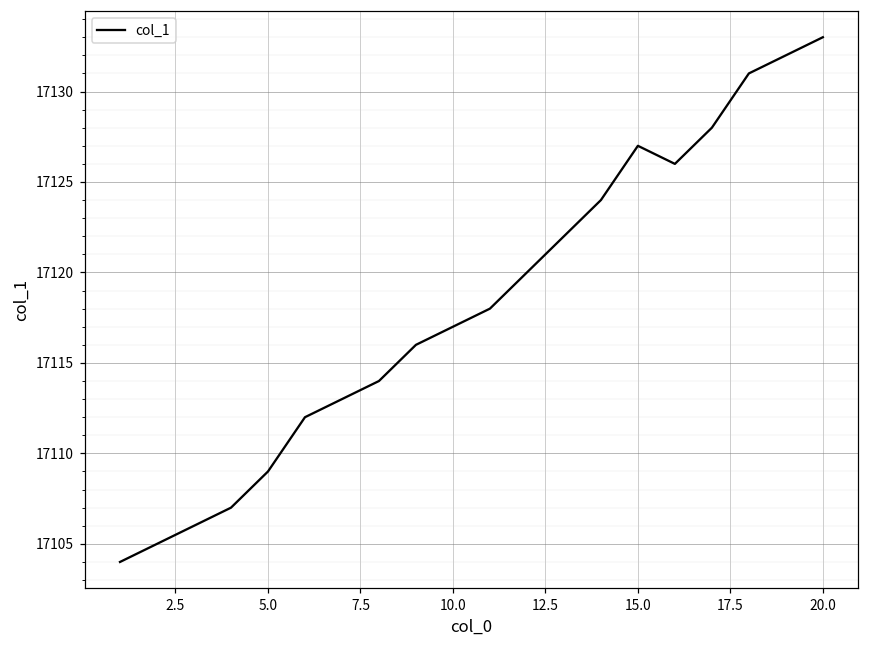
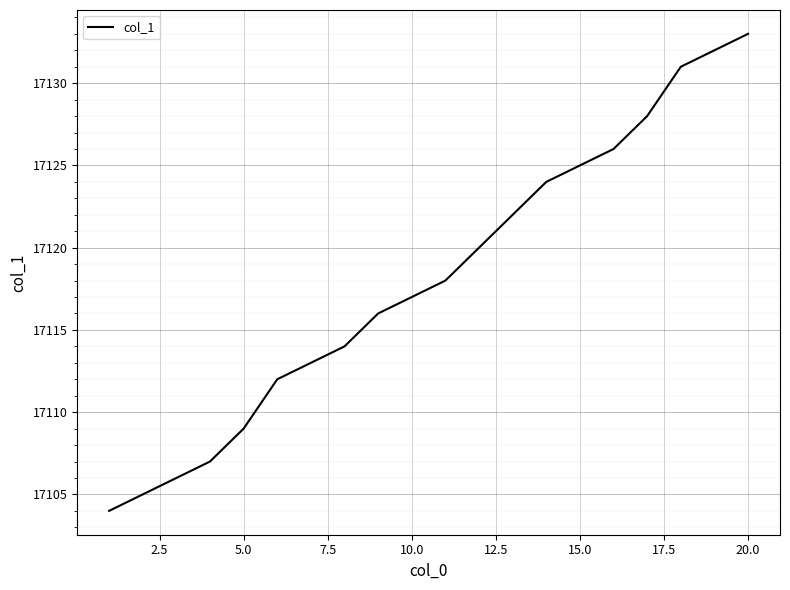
  {
    "5.0": 17109,
    "10.0": 17117,
-   "15.0": 17127,
+   "15.0": 17125,
    "20.0": 17133
  }
